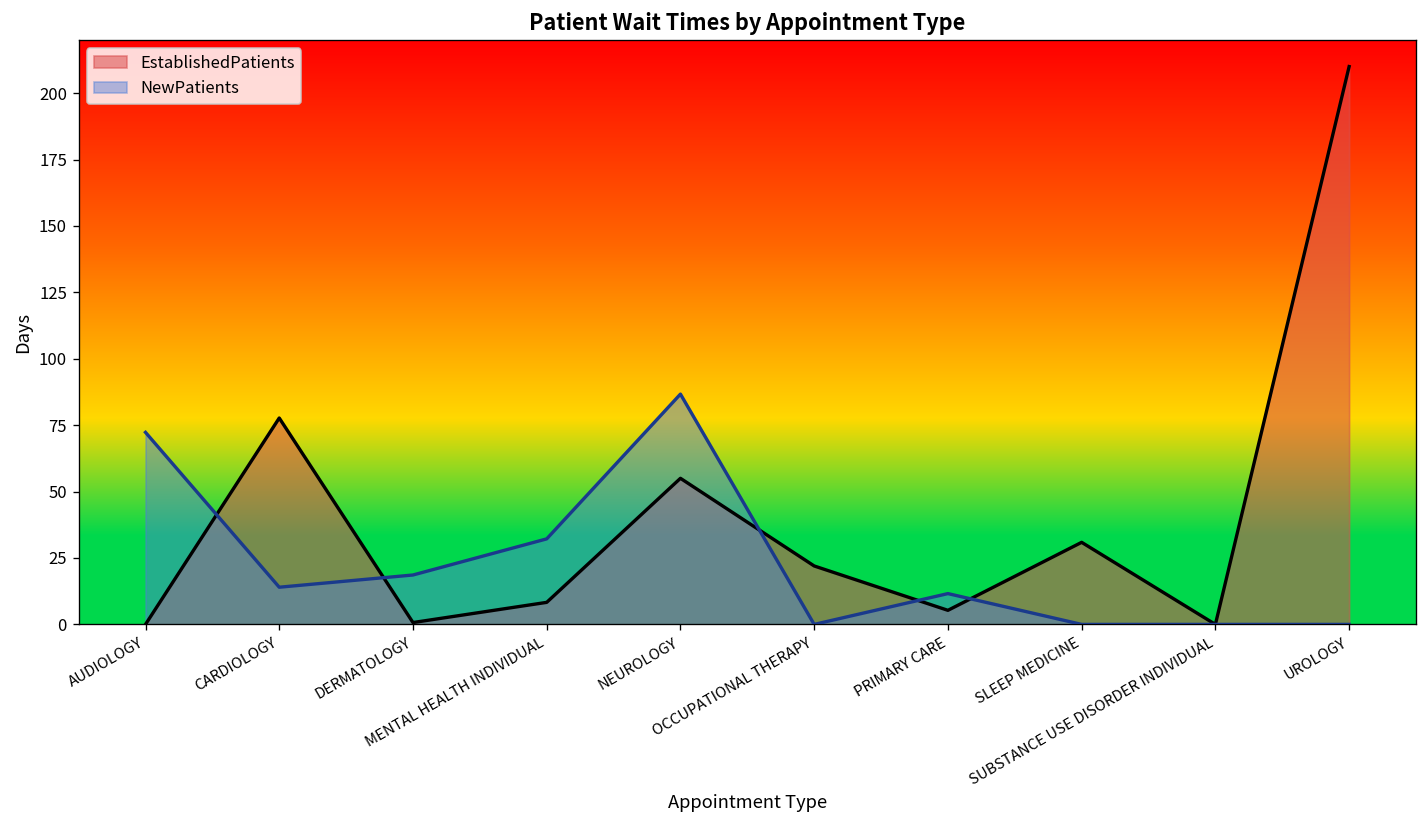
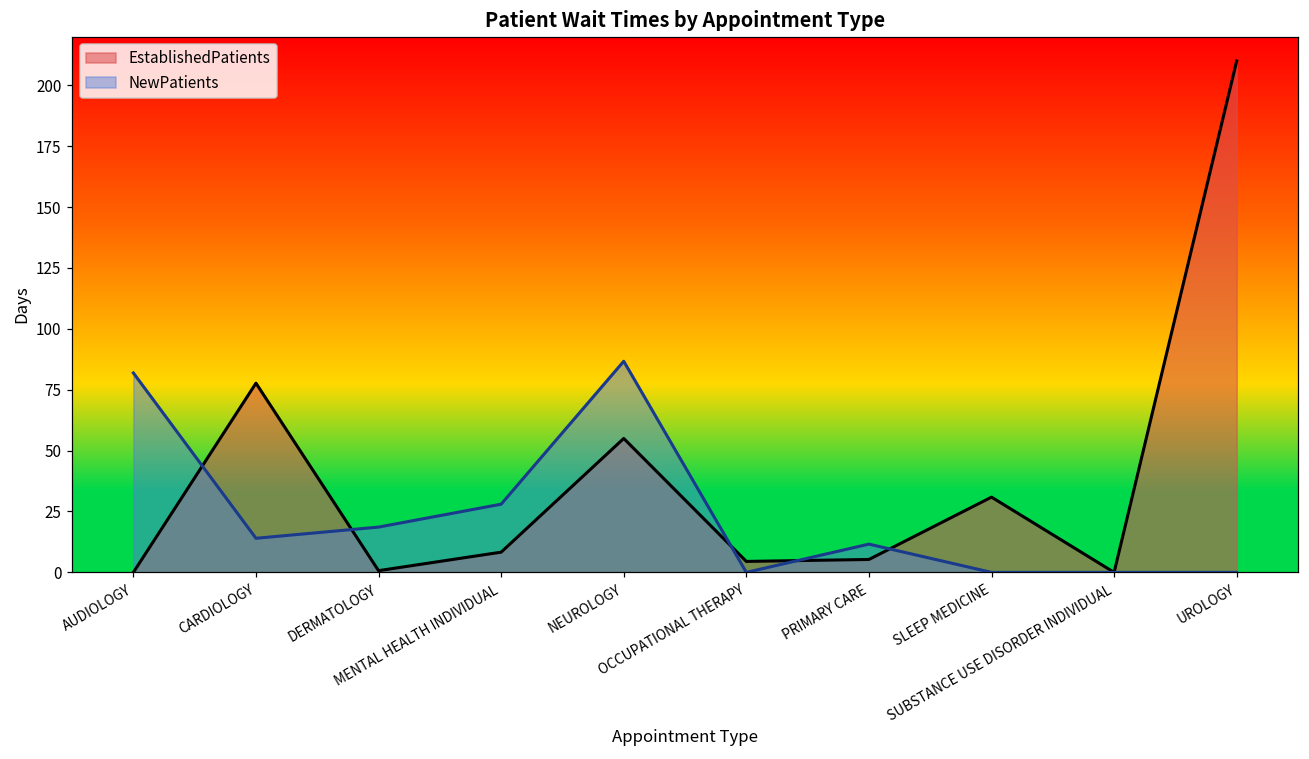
  {
    "EstablishedPatients": {
      "AUDIOLOGY": 0,
      "CARDIOLOGY": 78,
      "DERMATOLOGY": 1,
      "MENTAL HEALTH INDIVIDUAL": 8,
      "NEUROLOGY": 55,
-     "OCCUPATIONAL THERAPY": 22,
+     "OCCUPATIONAL THERAPY": 5,
      "PRIMARY CARE": 5,
      "SLEEP MEDICINE": 31,
      "UROLOGY": 210
    },
    "NewPatients": {
-     "AUDIOLOGY": 72,
+     "AUDIOLOGY": 82,
      "CARDIOLOGY": 14,
      "DERMATOLOGY": 19,
-     "MENTAL HEALTH INDIVIDUAL": 32,
+     "MENTAL HEALTH INDIVIDUAL": 28,
      "NEUROLOGY": 87,
      "OCCUPATIONAL THERAPY": 0,
      "PRIMARY CARE": 12,
      "SLEEP MEDICINE": 0,
      "UROLOGY": 0
    }
  }
